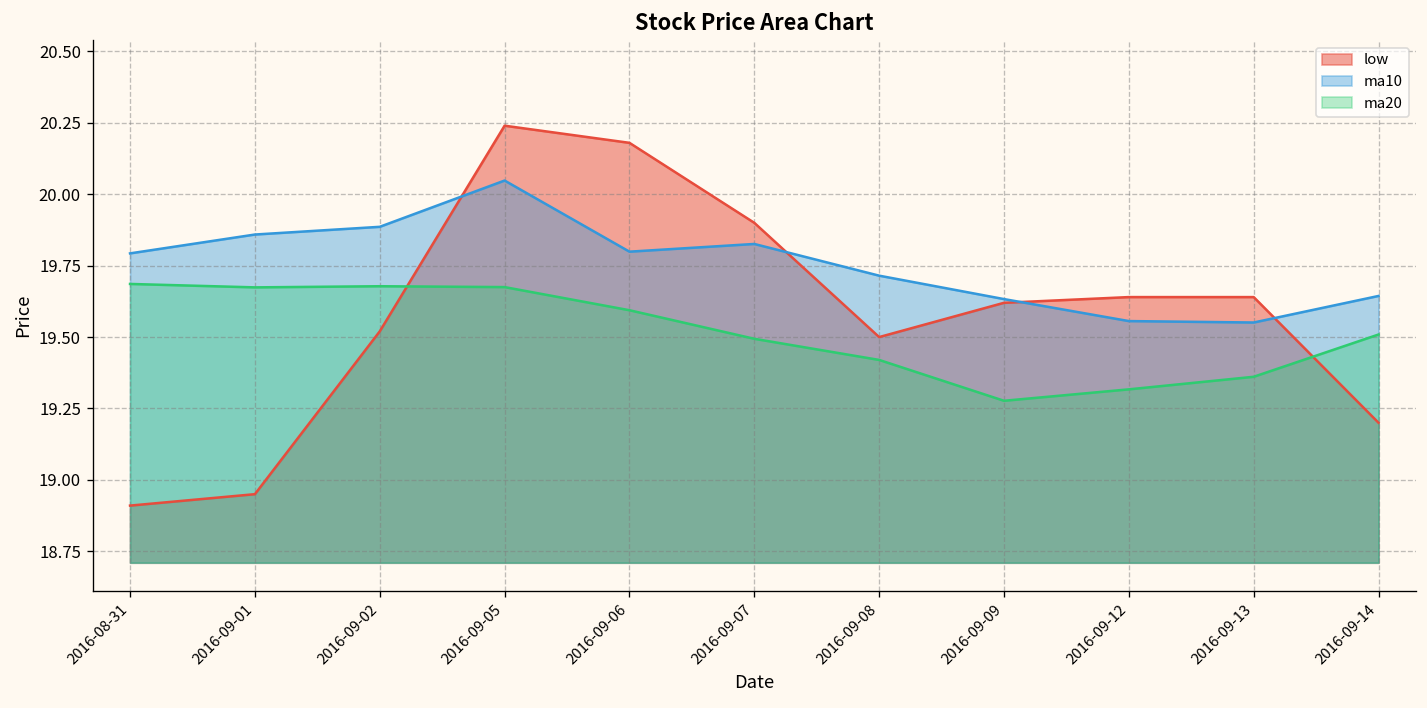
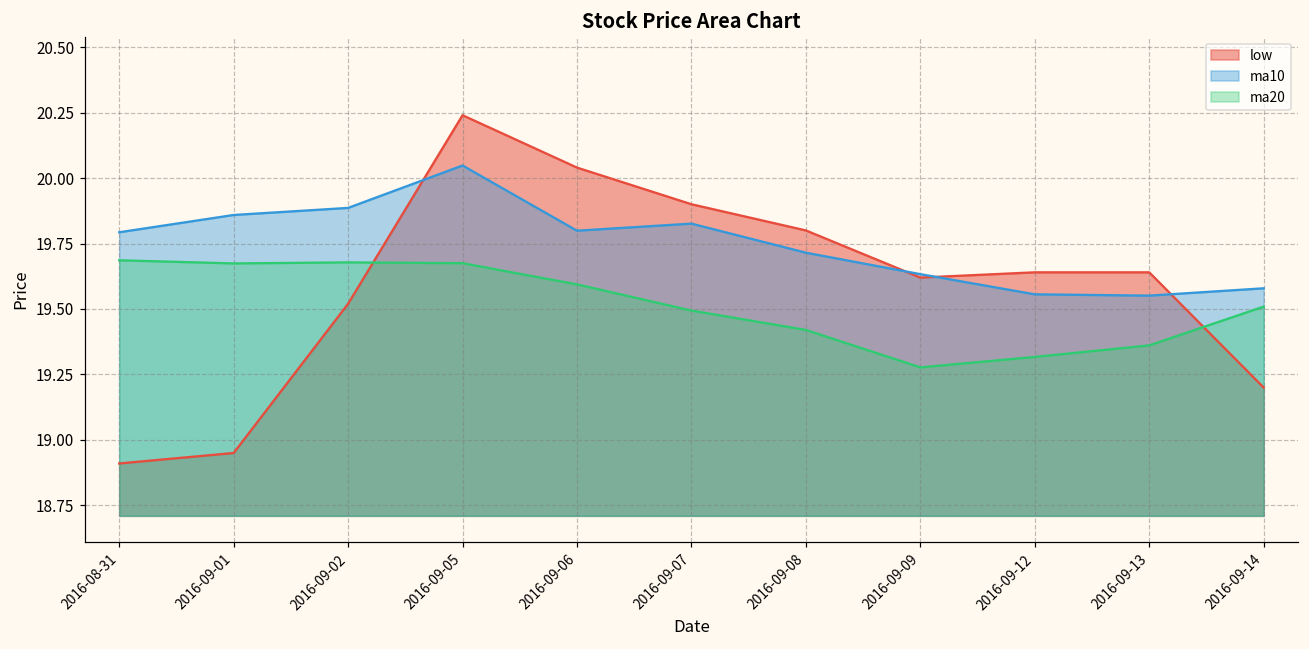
  {
    "low": {
      "2016-08-31": 18.91,
      "2016-09-01": 18.95,
      "2016-09-02": 19.52,
      "2016-09-05": 20.24,
-     "2016-09-06": 20.18,
+     "2016-09-06": 20.04,
      "2016-09-07": 19.90,
-     "2016-09-08": 19.5,
+     "2016-09-08": 19.8,
      "2016-09-09": 19.62,
      "2016-09-12": 19.64,
      "2016-09-13": 19.64,
      "2016-09-14": 19.20
    },
    "ma10": {
      "2016-08-31": 19.79,
      "2016-09-01": 19.86,
      "2016-09-02": 19.89,
      "2016-09-05": 20.05,
      "2016-09-06": 19.80,
      "2016-09-07": 19.83,
      "2016-09-08": 19.72,
      "2016-09-09": 19.63,
      "2016-09-12": 19.56,
      "2016-09-13": 19.55,
-     "2016-09-14": 19.64
+     "2016-09-14": 19.58
    },
    "ma20": {
      "2016-08-31": 19.69,
      "2016-09-01": 19.67,
      "2016-09-02": 19.68,
      "2016-09-05": 19.68,
      "2016-09-06": 19.59,
      "2016-09-07": 19.49,
      "2016-09-08": 19.42,
      "2016-09-09": 19.28,
      "2016-09-12": 19.32,
      "2016-09-13": 19.36,
      "2016-09-14": 19.51
    }
  }
